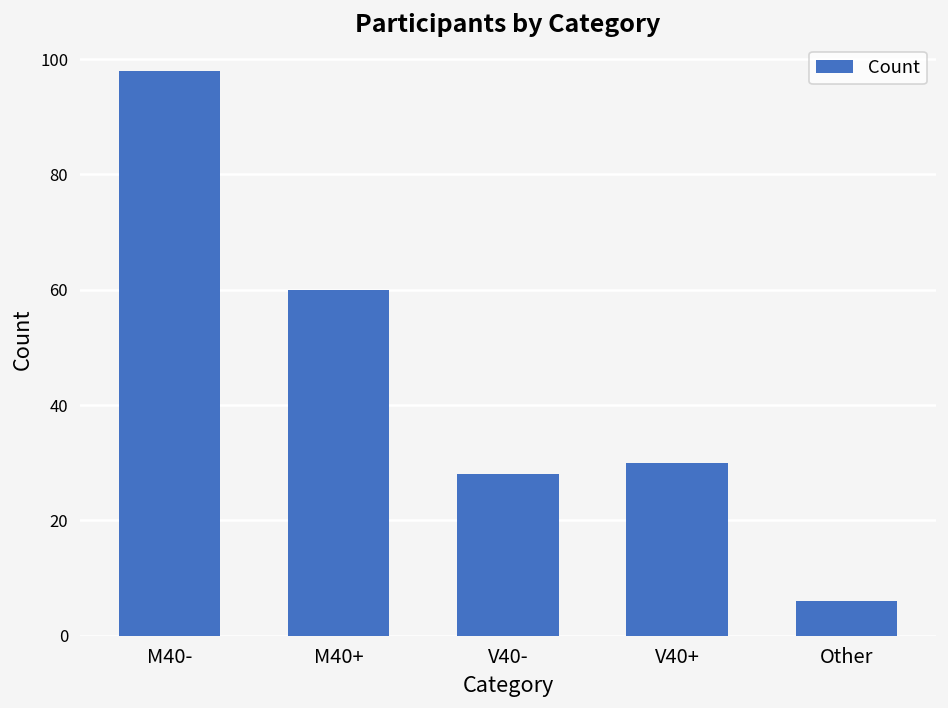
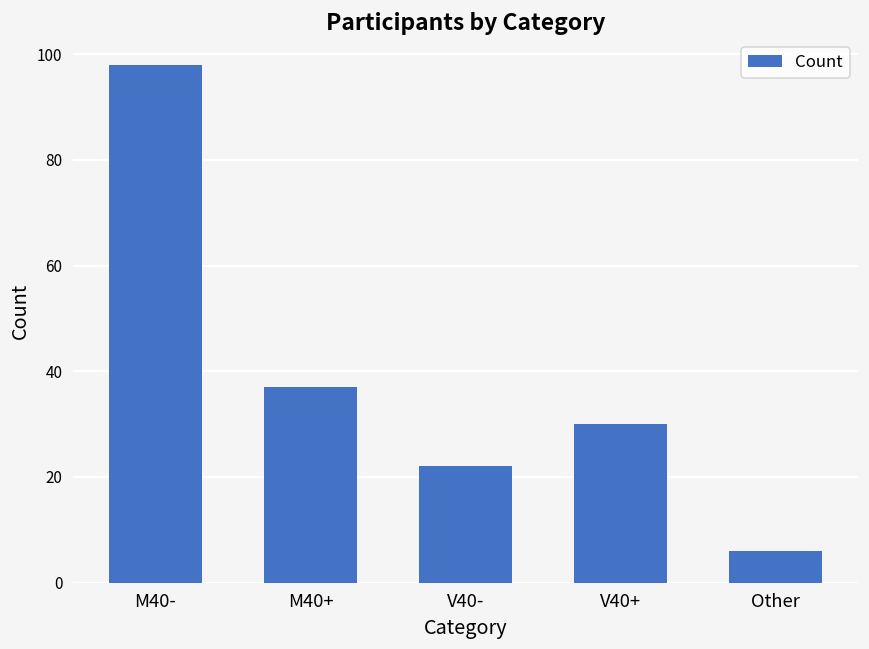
  {
    "M40-": 98,
-   "M40+": 60,
-   "V40-": 28,
+   "M40+": 37,
+   "V40-": 22,
    "V40+": 30,
    "Other": 6
  }
